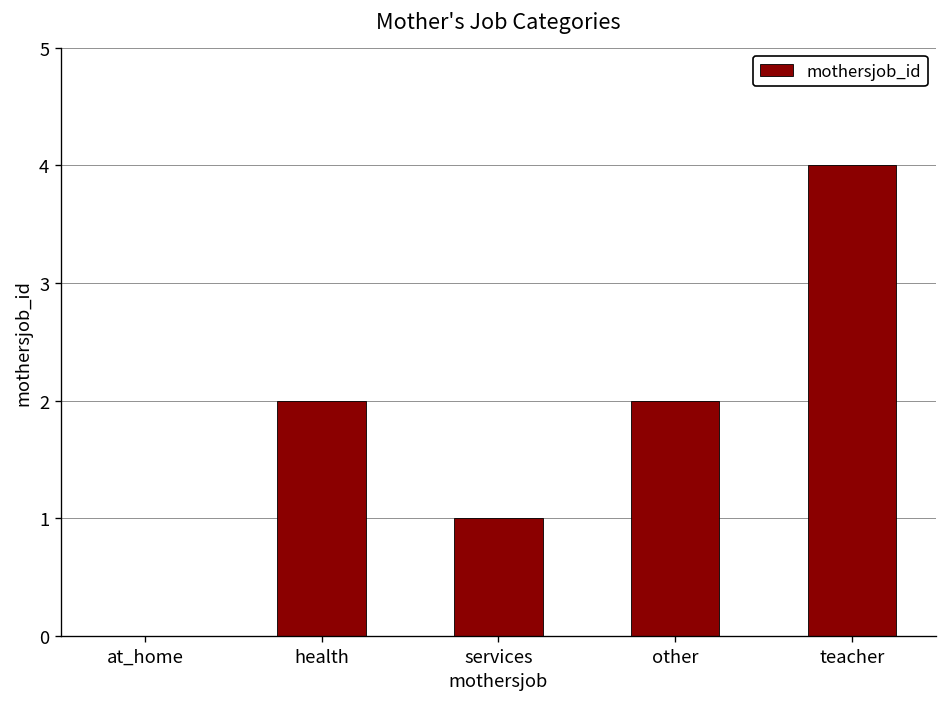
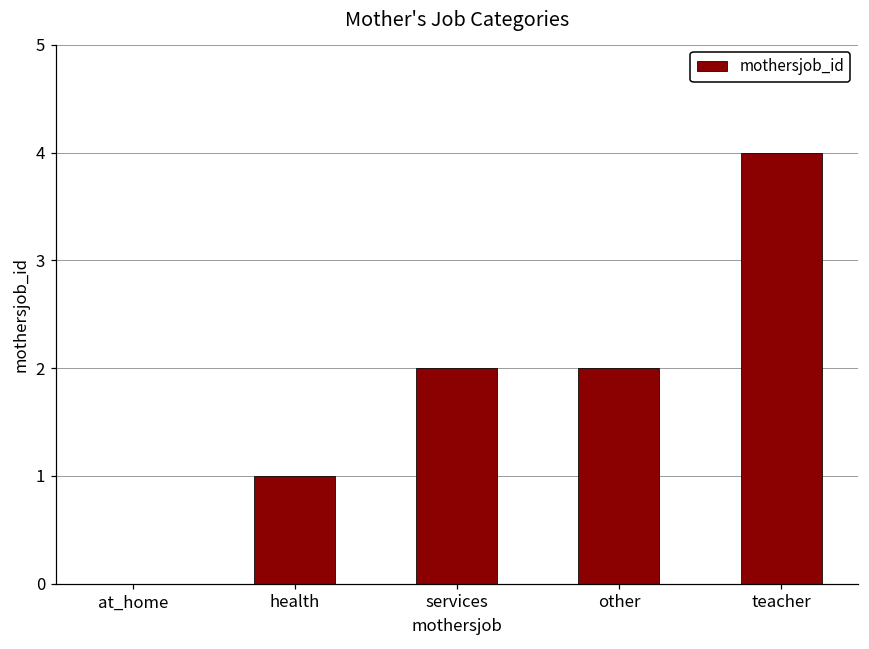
  {
    "at_home": 0,
-   "health": 2,
-   "services": 1,
+   "health": 1,
+   "services": 2,
    "other": 2,
    "teacher": 4
  }
